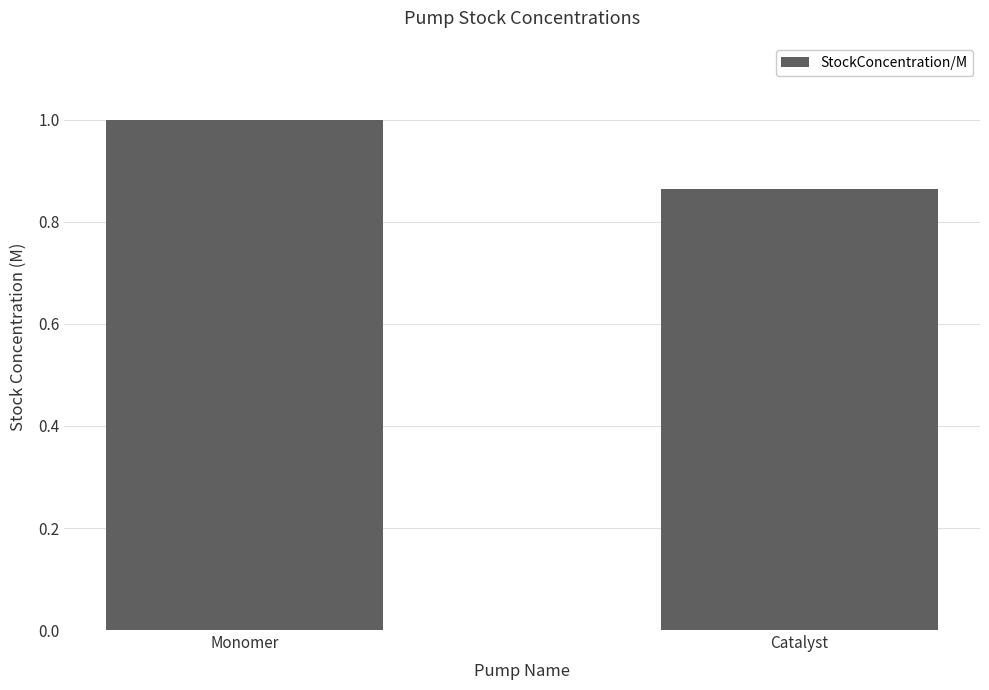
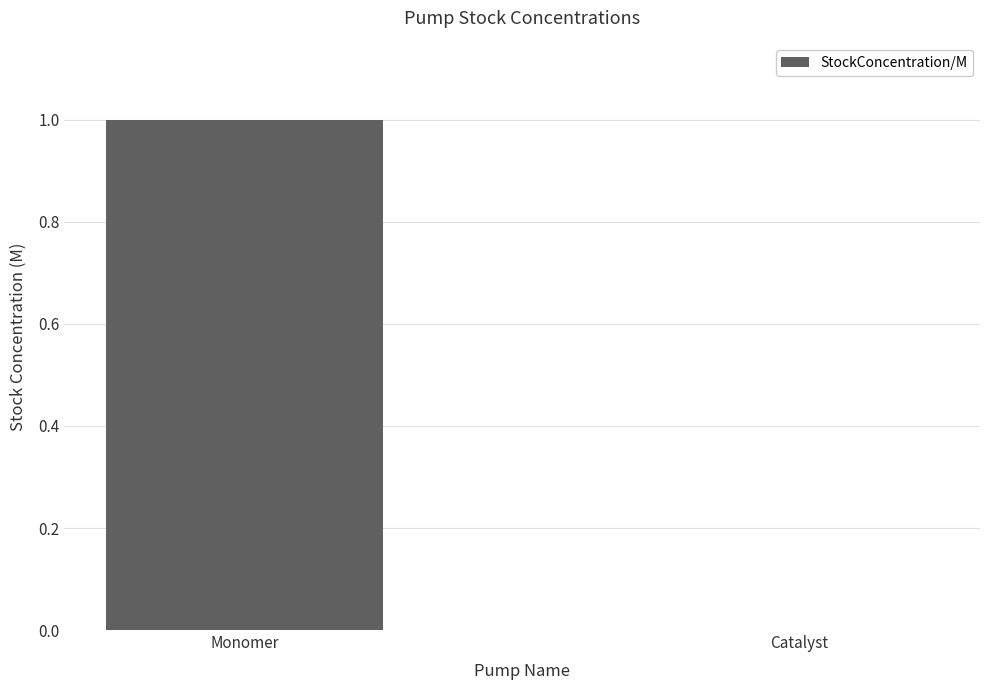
  {
    "Monomer": 1.00,
-   "Catalyst": 0.86
+   "Catalyst": 0.00
  }
